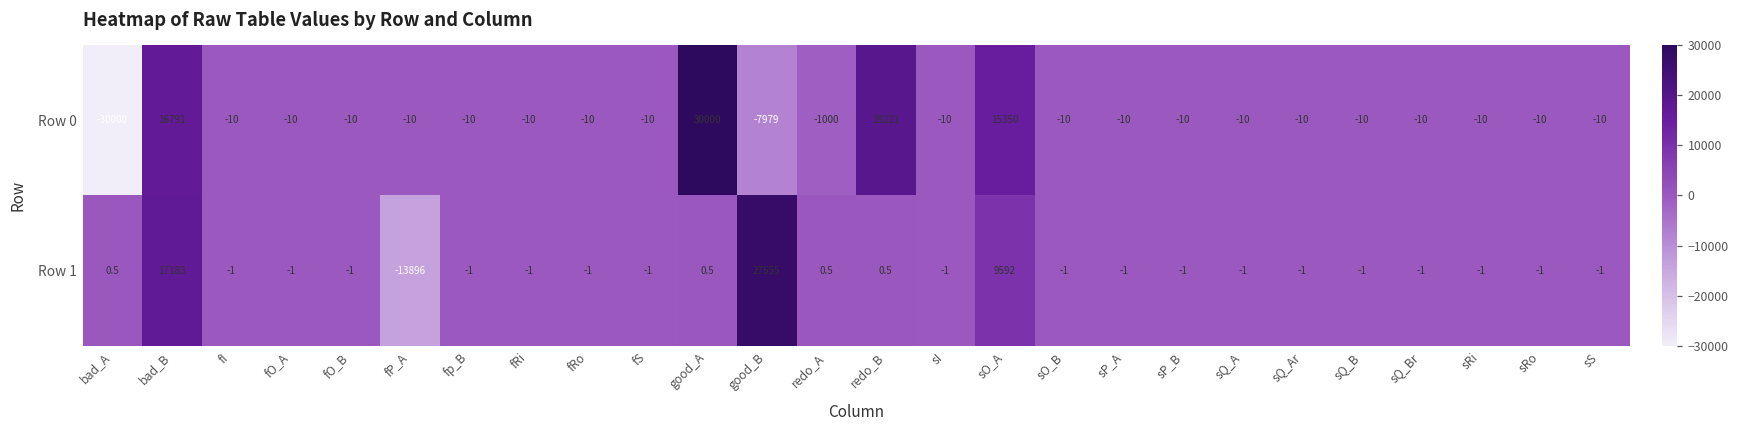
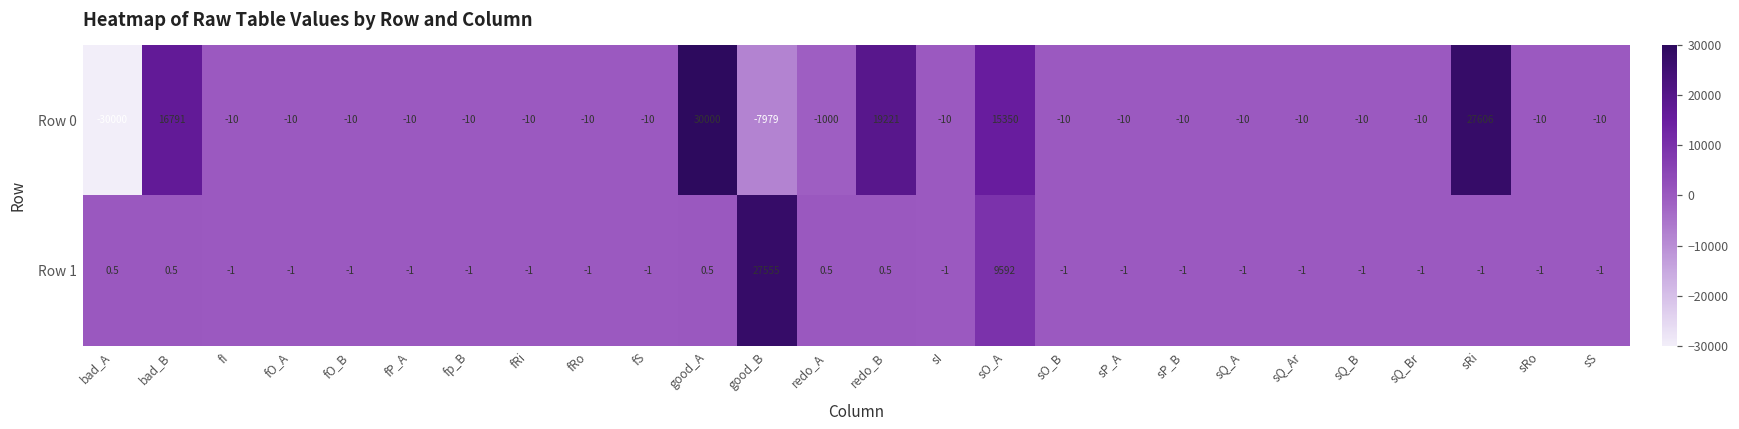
  {
    "Row 0": {
      "bad_B": 16791,
      "fI": -10,
      "fO_A": -10,
      "fO_B": -10,
      "fP_A": -10,
      "fp_B": -10,
      "fRi": -10,
      "fRo": -10,
      "fS": -10,
      "good_B": -7979,
      "redo_A": -1000,
      "redo_B": 19221,
      "sI": -10,
      "sO_A": 15350,
      "sO_B": -10,
      "sP_A": -10,
      "sP_B": -10,
      "sQ_A": -10,
      "sQ_Ar": -10,
      "sQ_B": -10,
      "sQ_Br": -10,
-     "sRi": -10,
+     "sRi": 27606,
      "sRo": -10,
      "sS": -10
    },
    "Row 1": {
      "bad_A": 0.5,
-     "bad_B": 17183,
+     "bad_B": 0.5,
      "fI": -1,
      "fO_A": -1,
      "fO_B": -1,
-     "fP_A": -13896,
+     "fP_A": -1,
      "fp_B": -1,
      "fRi": -1,
      "fRo": -1,
      "fS": -1,
      "good_A": 0.5,
      "good_B": 27555,
      "redo_A": 0.5,
      "redo_B": 0.5,
      "sI": -1,
      "sO_A": 9592,
      "sO_B": -1,
      "sP_A": -1,
      "sP_B": -1,
      "sQ_A": -1,
      "sQ_Ar": -1,
      "sQ_B": -1,
      "sQ_Br": -1,
      "sRi": -1,
      "sRo": -1,
      "sS": -1
    }
  }
